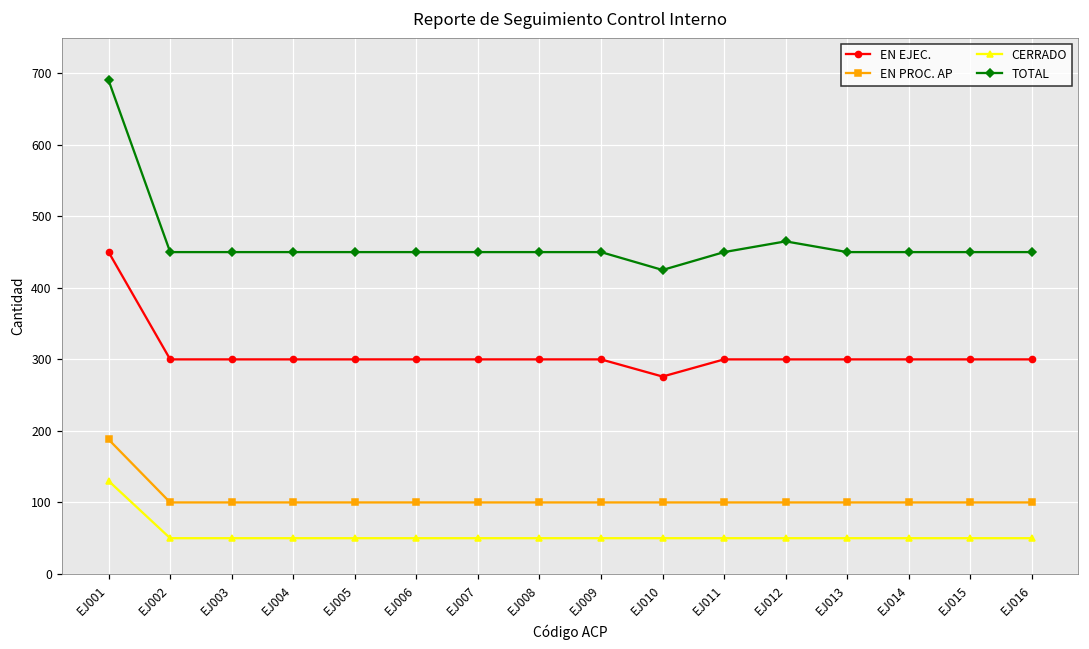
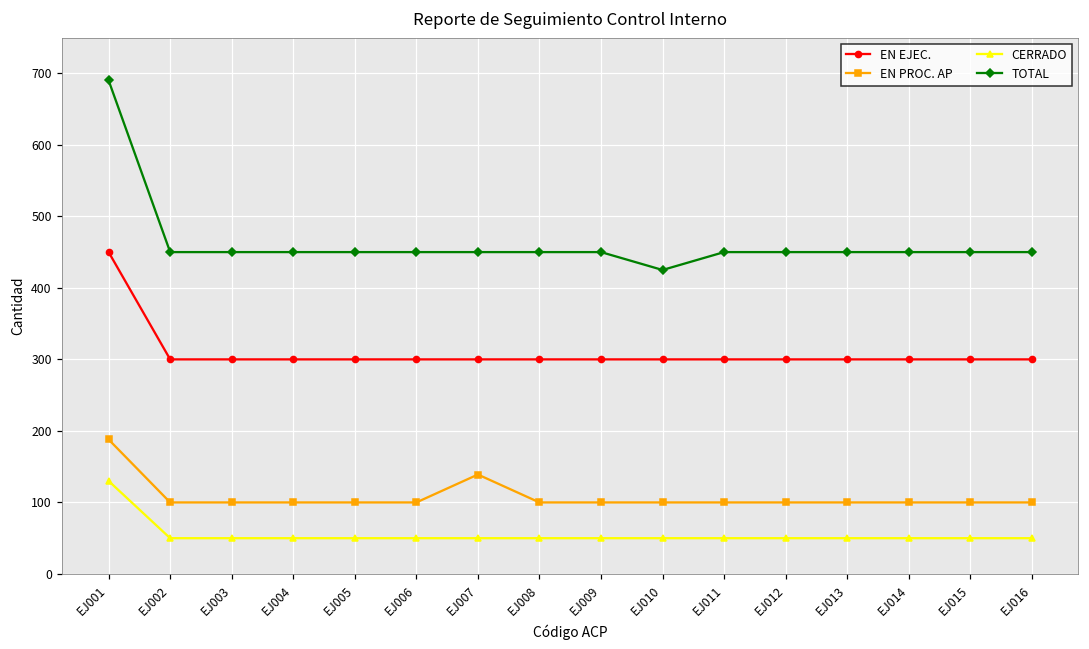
  {
    "EN EJEC.": {
      "EJ001": 450,
      "EJ002": 300,
      "EJ003": 300,
      "EJ004": 300,
      "EJ005": 300,
      "EJ006": 300,
      "EJ007": 300,
      "EJ008": 300,
      "EJ009": 300,
-     "EJ010": 280,
+     "EJ010": 300,
      "EJ011": 300,
      "EJ012": 300,
      "EJ013": 300,
      "EJ014": 300,
      "EJ015": 300,
      "EJ016": 300
    },
    "EN PROC. AP": {
      "EJ001": 190,
      "EJ002": 100,
      "EJ003": 100,
      "EJ004": 100,
      "EJ005": 100,
      "EJ006": 100,
-     "EJ007": 100,
+     "EJ007": 140,
      "EJ008": 100,
      "EJ009": 100,
      "EJ010": 100,
      "EJ011": 100,
      "EJ012": 100,
      "EJ013": 100,
      "EJ014": 100,
      "EJ015": 100,
      "EJ016": 100
    },
    "CERRADO": {
      "EJ001": 130,
      "EJ002": 50,
      "EJ003": 50,
      "EJ004": 50,
      "EJ005": 50,
      "EJ006": 50,
      "EJ007": 50,
      "EJ008": 50,
      "EJ009": 50,
      "EJ010": 50,
      "EJ011": 50,
      "EJ012": 50,
      "EJ013": 50,
      "EJ014": 50,
      "EJ015": 50,
      "EJ016": 50
    },
    "TOTAL": {
      "EJ001": 690,
      "EJ002": 450,
      "EJ003": 450,
      "EJ004": 450,
      "EJ005": 450,
      "EJ006": 450,
      "EJ007": 450,
      "EJ008": 450,
      "EJ009": 450,
      "EJ010": 430,
      "EJ011": 450,
-     "EJ012": 470,
+     "EJ012": 450,
      "EJ013": 450,
      "EJ014": 450,
      "EJ015": 450,
      "EJ016": 450
    }
  }
